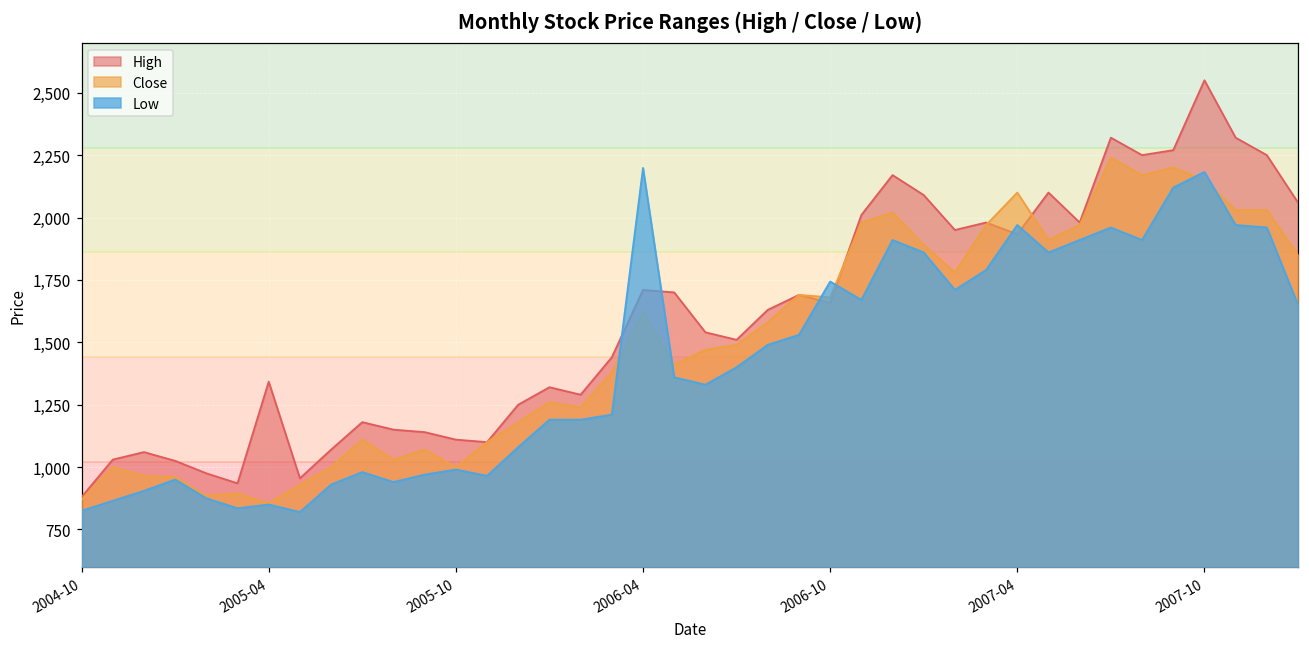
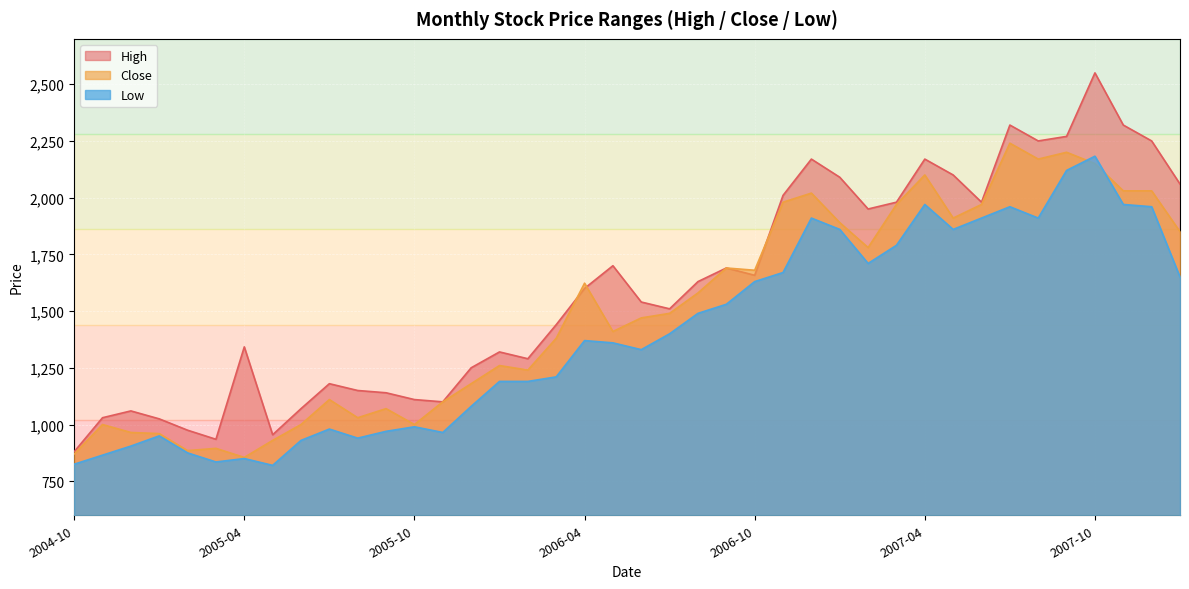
  {
    "High": {
      "2005-04": "1,340",
      "2005-10": "1,110",
-     "2006-04": "1,710",
+     "2006-04": "1,600",
      "2006-10": "1,660",
-     "2007-04": "1,930",
+     "2007-04": "2,170",
      "2007-10": "2,550"
    },
    "Close": {
      "2006-04": "1,620",
      "2006-10": "1,680",
      "2007-04": "2,100",
      "2007-10": "2,150"
    },
    "Low": {
      "2004-10": "830",
-     "2006-04": "2,200",
-     "2006-10": "1,740",
+     "2006-04": "1,370",
+     "2006-10": "1,630",
      "2007-04": "1,970",
      "2007-10": "2,180"
    }
  }
